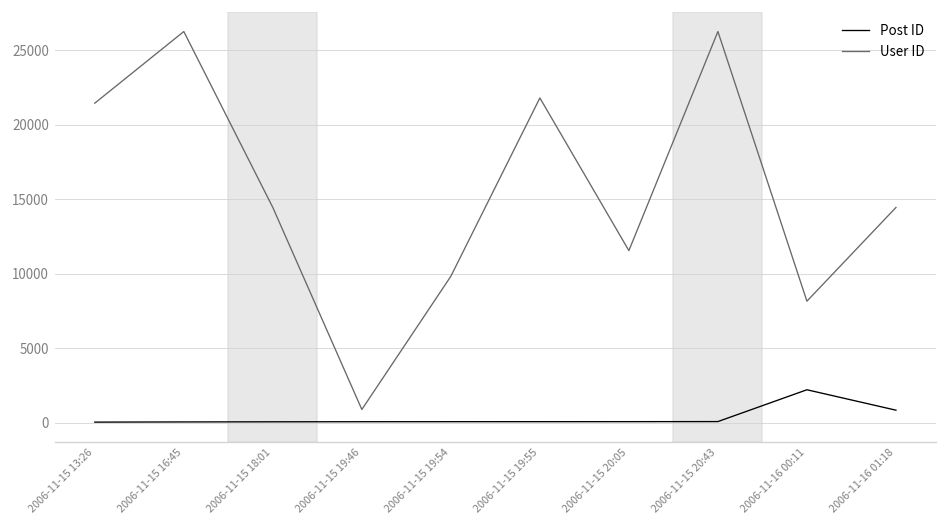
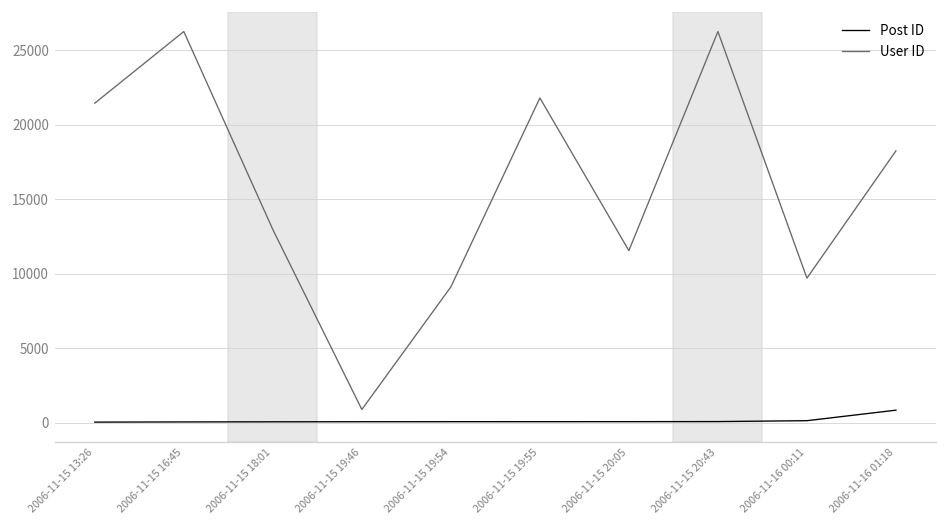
  {
    "Post ID": {
      "2006-11-15 13:26": 0,
      "2006-11-15 16:45": 100,
      "2006-11-15 18:01": 100,
      "2006-11-15 19:46": 100,
      "2006-11-15 19:54": 100,
      "2006-11-15 19:55": 100,
      "2006-11-15 20:05": 100,
      "2006-11-15 20:43": 100,
-     "2006-11-16 00:11": 2200,
+     "2006-11-16 00:11": 100,
      "2006-11-16 01:18": 800
    },
    "User ID": {
      "2006-11-15 13:26": 21500,
      "2006-11-15 16:45": 26300,
-     "2006-11-15 18:01": 14500,
+     "2006-11-15 18:01": 13000,
      "2006-11-15 19:46": 900,
-     "2006-11-15 19:54": 9800,
+     "2006-11-15 19:54": 9100,
      "2006-11-15 19:55": 21800,
      "2006-11-15 20:05": 11600,
      "2006-11-15 20:43": 26300,
-     "2006-11-16 00:11": 8200,
-     "2006-11-16 01:18": 14500
+     "2006-11-16 00:11": 9700,
+     "2006-11-16 01:18": 18300
    }
  }
